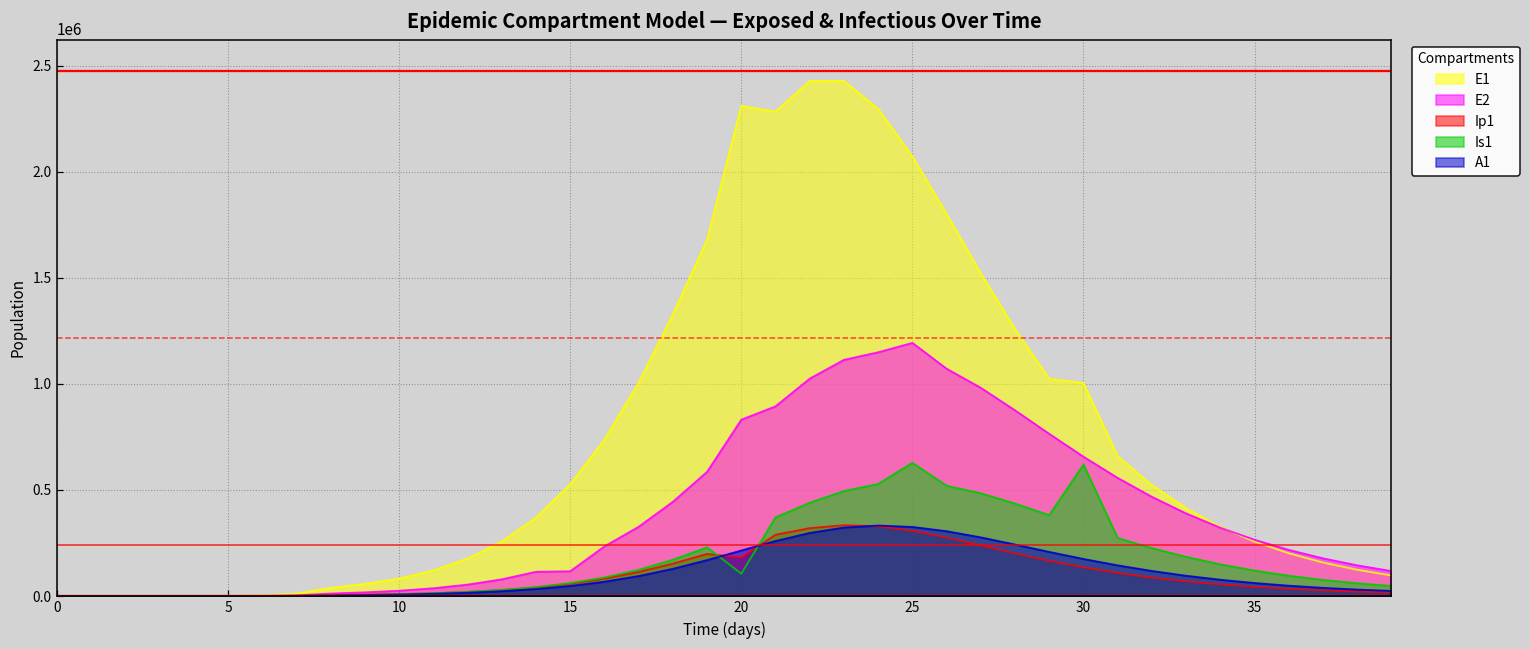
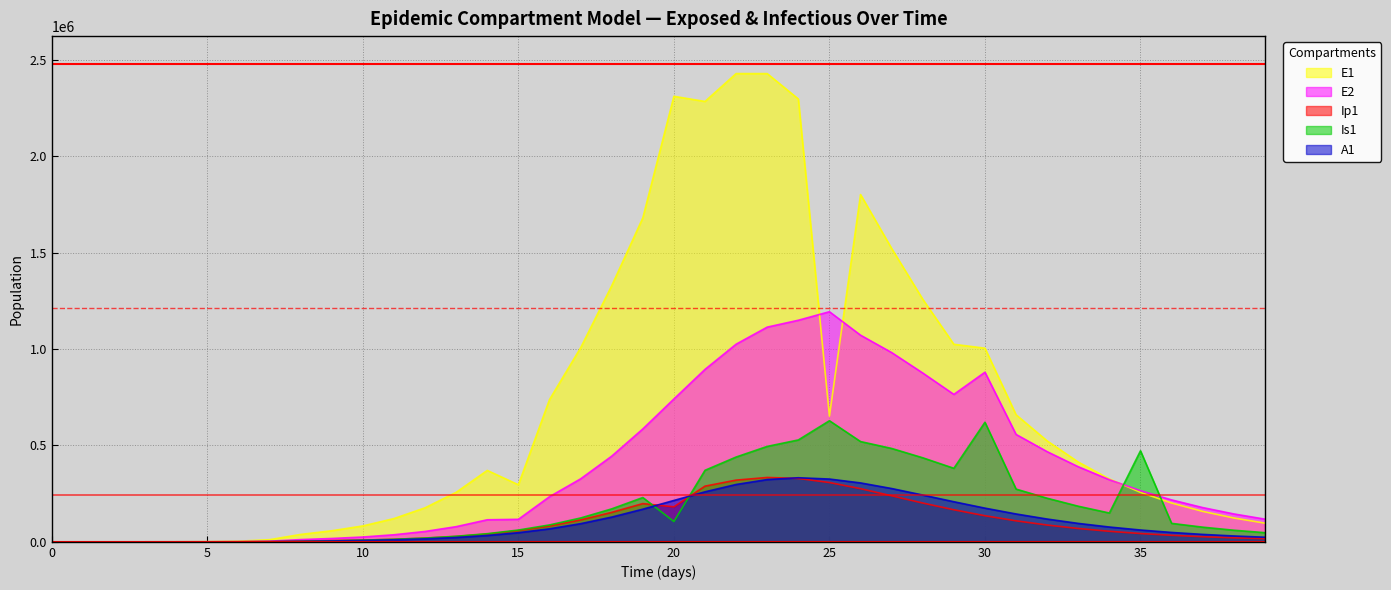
  {
    "E1": {
      "10": 80000,
-     "15": 530000,
+     "15": 300000,
      "20": 2310000,
-     "25": 2070000,
+     "25": 650000,
      "30": 1000000
    },
    "E2": {
      "10": 20000,
      "15": 120000,
-     "20": 830000,
+     "20": 740000,
      "25": 1190000,
-     "30": 660000
+     "30": 880000
    },
    "Ip1": {
      "20": 180000,
      "25": 310000,
      "30": 140000,
      "35": 40000
    },
    "Is1": {
      "20": 110000,
      "25": 630000,
      "30": 620000,
-     "35": 120000
+     "35": 470000
    },
    "A1": {
      "20": 210000,
      "25": 330000,
      "30": 170000,
      "35": 60000
    }
  }
